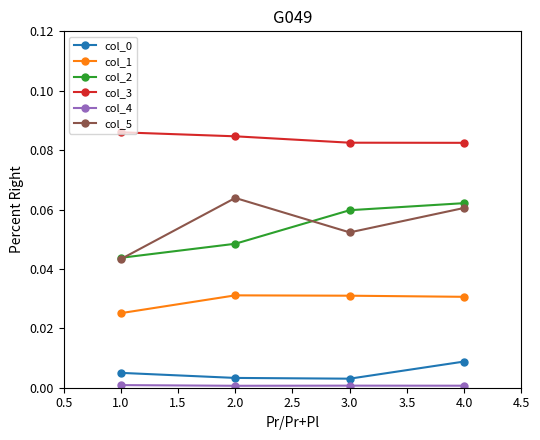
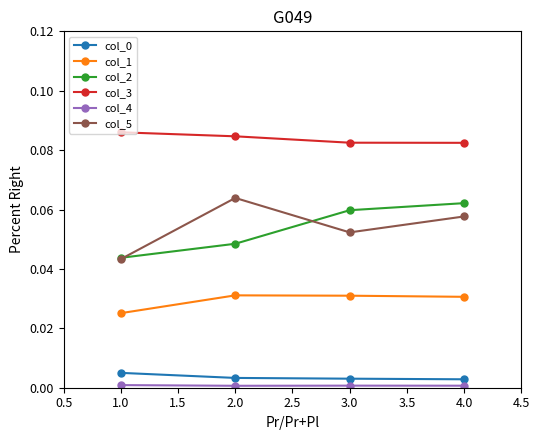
  {
    "col_0": {
      "1.0": 0.005,
      "2.0": 0.003,
      "3.0": 0.003,
-     "4.0": 0.009
+     "4.0": 0.003
    },
    "col_1": {
      "1.0": 0.025,
      "2.0": 0.031,
      "3.0": 0.031,
      "4.0": 0.031
    },
    "col_2": {
      "2.0": 0.048,
      "3.0": 0.060,
      "4.0": 0.062
    },
    "col_3": {
      "2.0": 0.085,
      "3.0": 0.083,
      "4.0": 0.082
    },
    "col_4": {
      "1.0": 0.001,
      "2.0": 0.001,
      "3.0": 0.001,
      "4.0": 0.001
    },
    "col_5": {
      "2.0": 0.064,
      "3.0": 0.052,
-     "4.0": 0.061
+     "4.0": 0.058
    }
  }
